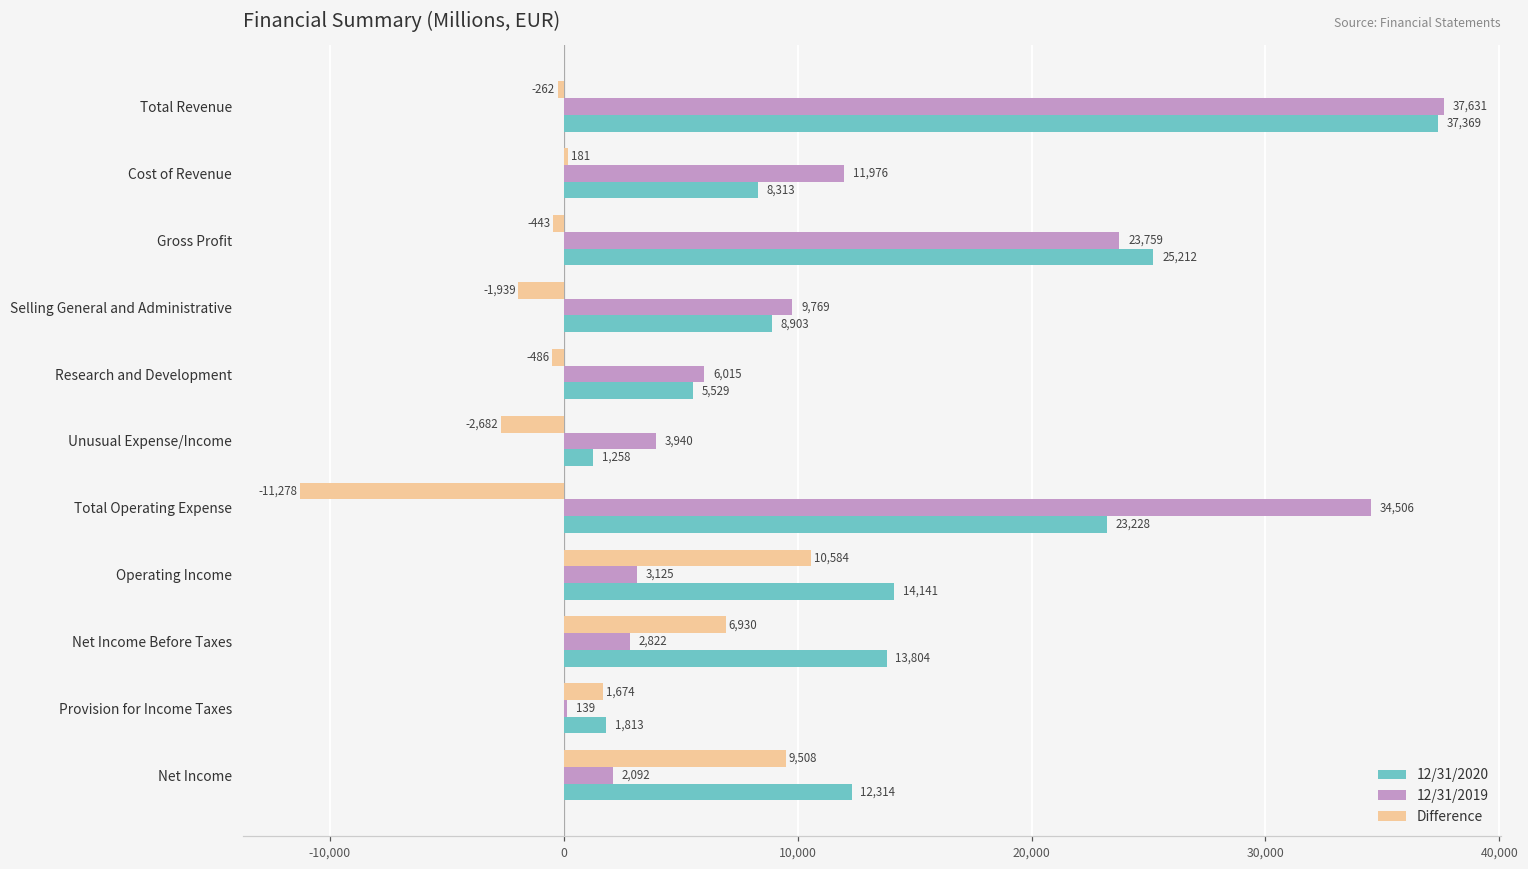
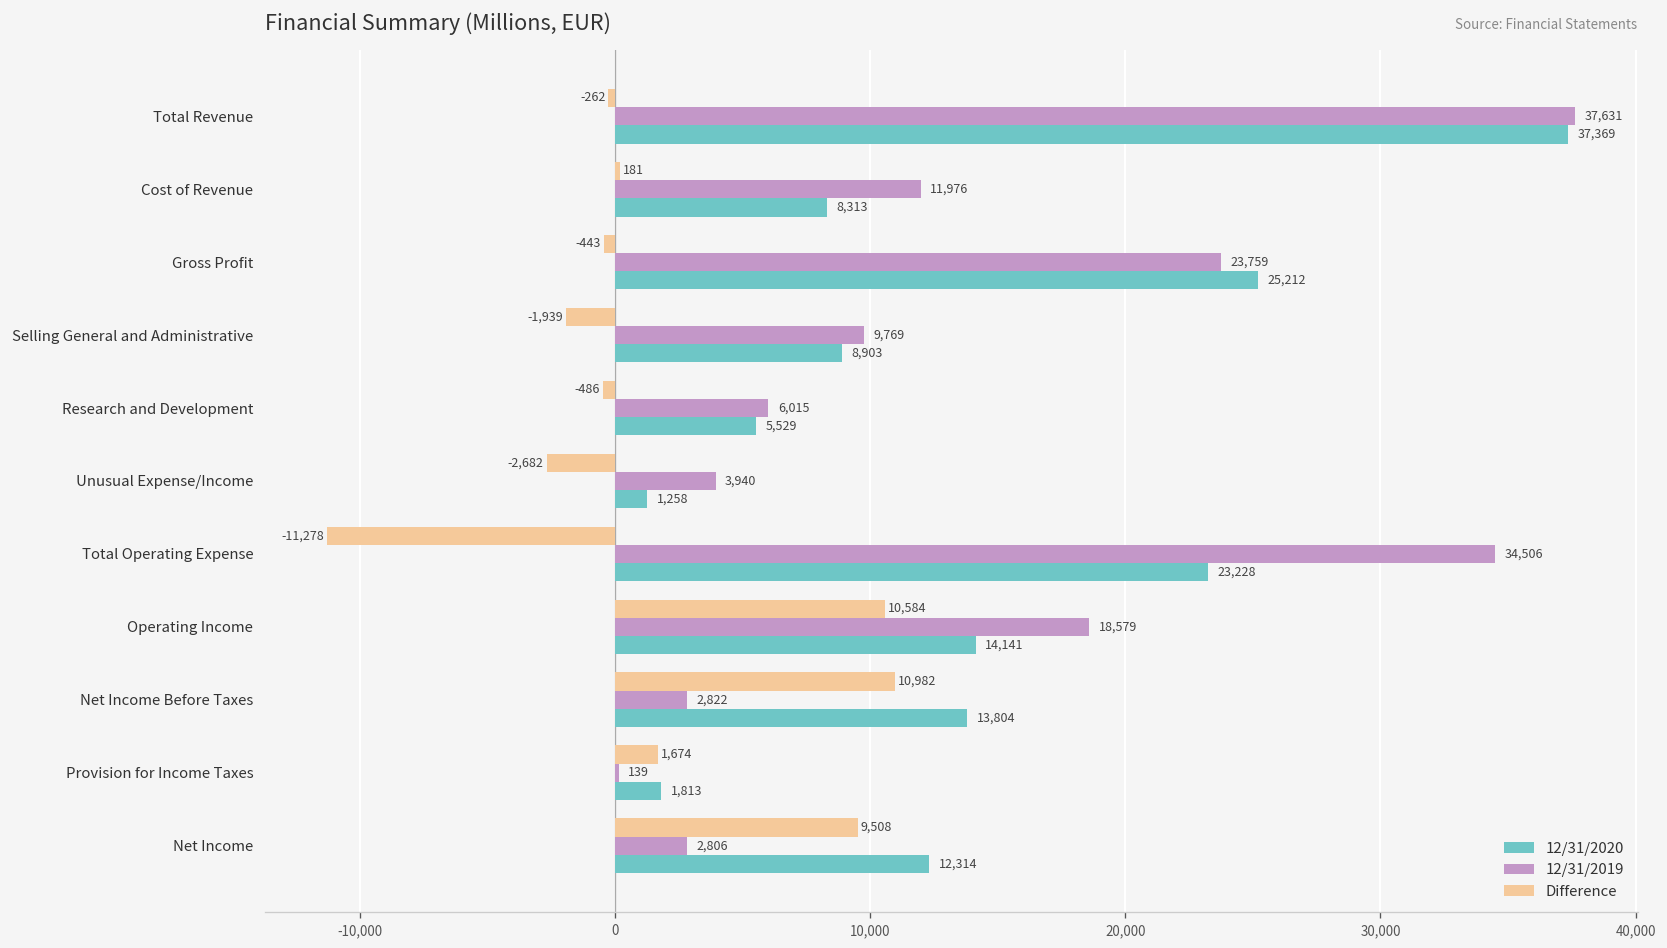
  {
    "12/31/2020": {
      "Total Revenue": "37,369",
      "Cost of Revenue": "8,313",
      "Gross Profit": "25,212",
      "Selling General and Administrative": "8,903",
      "Research and Development": "5,529",
      "Unusual Expense/Income": "1,258",
      "Total Operating Expense": "23,228",
      "Operating Income": "14,141",
      "Net Income Before Taxes": "13,804",
      "Provision for Income Taxes": "1,813",
      "Net Income": "12,314"
    },
    "12/31/2019": {
      "Total Revenue": "37,631",
      "Cost of Revenue": "11,976",
      "Gross Profit": "23,759",
      "Selling General and Administrative": "9,769",
      "Research and Development": "6,015",
      "Unusual Expense/Income": "3,940",
      "Total Operating Expense": "34,506",
-     "Operating Income": "3,125",
+     "Operating Income": "18,579",
      "Net Income Before Taxes": "2,822",
      "Provision for Income Taxes": "139",
-     "Net Income": "2,092"
+     "Net Income": "2,806"
    },
    "Difference": {
      "Total Revenue": "-262",
      "Cost of Revenue": "181",
      "Gross Profit": "-443",
      "Selling General and Administrative": "-1,939",
      "Research and Development": "-486",
      "Unusual Expense/Income": "-2,682",
      "Total Operating Expense": "-11,278",
      "Operating Income": "10,584",
-     "Net Income Before Taxes": "6,930",
+     "Net Income Before Taxes": "10,982",
      "Provision for Income Taxes": "1,674",
      "Net Income": "9,508"
    }
  }
